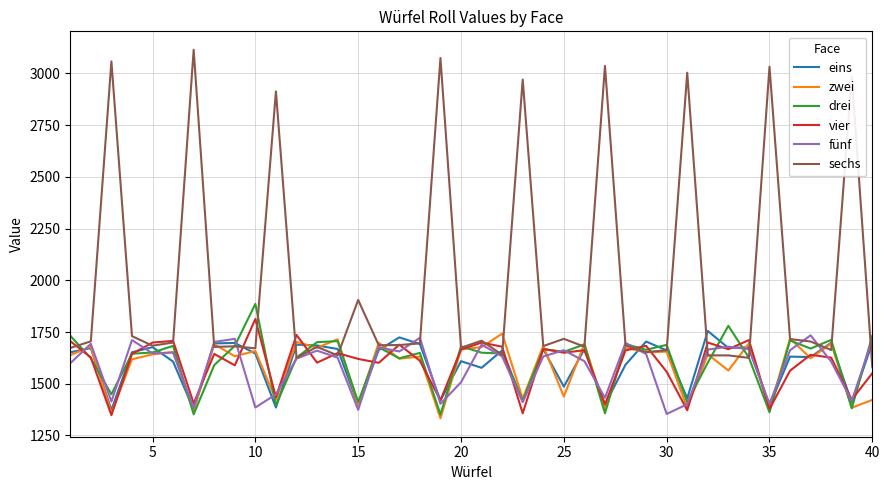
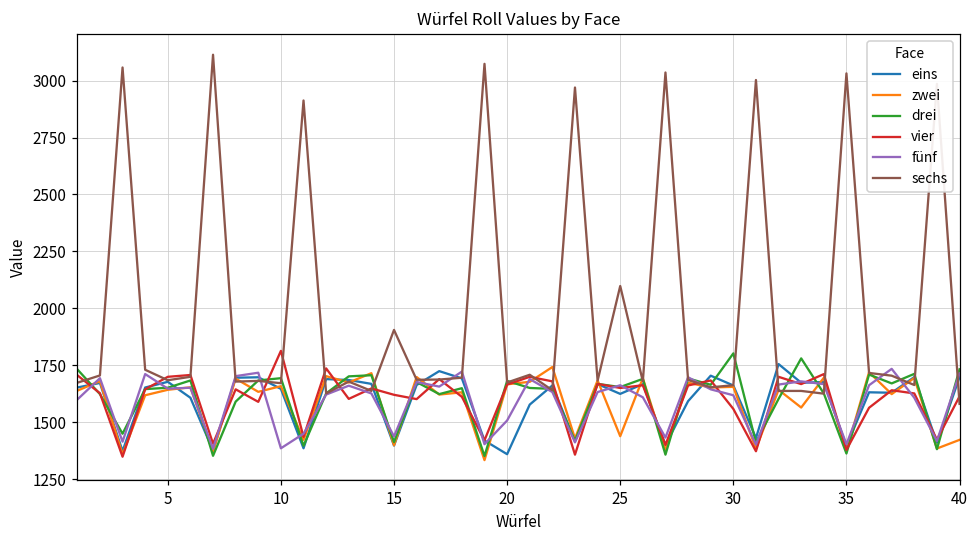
  {
    "eins": {
-     "20": 1610,
-     "25": 1490,
+     "20": 1360,
+     "25": 1620,
      "40": 1700
    },
    "zwei": {
      "25": 1440,
      "40": 1420
    },
    "drei": {
-     "10": 1890,
+     "10": 1690,
      "15": 1410,
-     "30": 1690,
+     "30": 1800,
      "35": 1360,
      "40": 1730
    },
    "vier": {
      "5": 1700,
      "10": 1810,
      "15": 1620,
      "30": 1560,
-     "40": 1550
+     "40": 1610
    },
    "fünf": {
      "10": 1390,
-     "15": 1370,
+     "15": 1440,
      "20": 1510,
-     "30": 1350,
+     "30": 1620,
      "40": 1710
    },
    "sechs": {
      "10": 1670,
      "15": 1910,
-     "25": 1720,
+     "25": 2100,
      "35": 3030,
      "40": 1580
    }
  }
